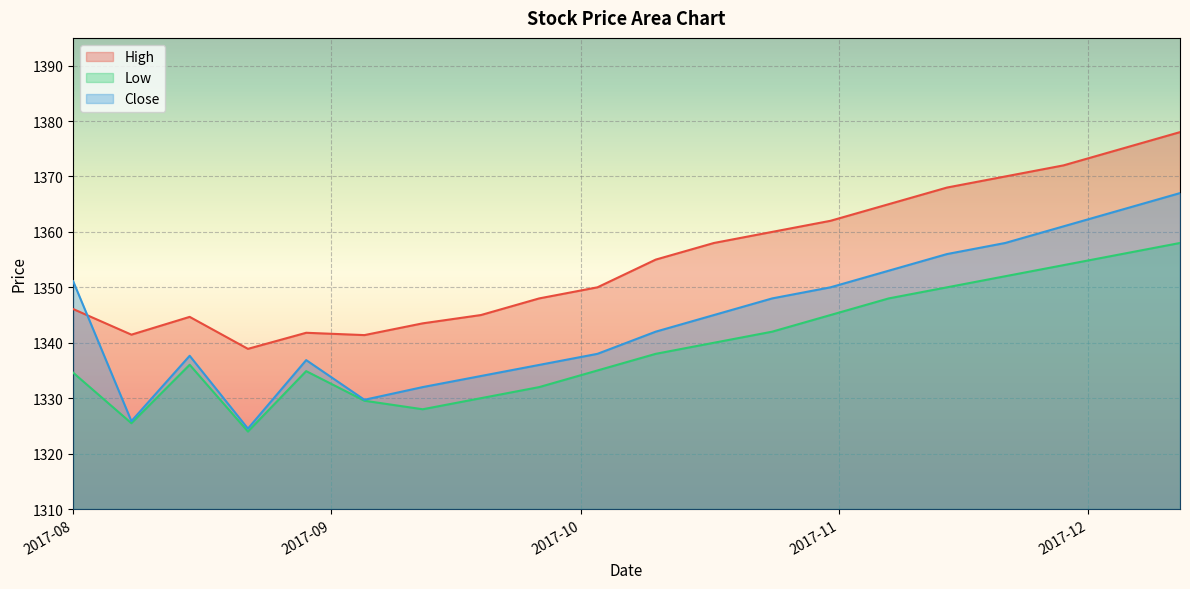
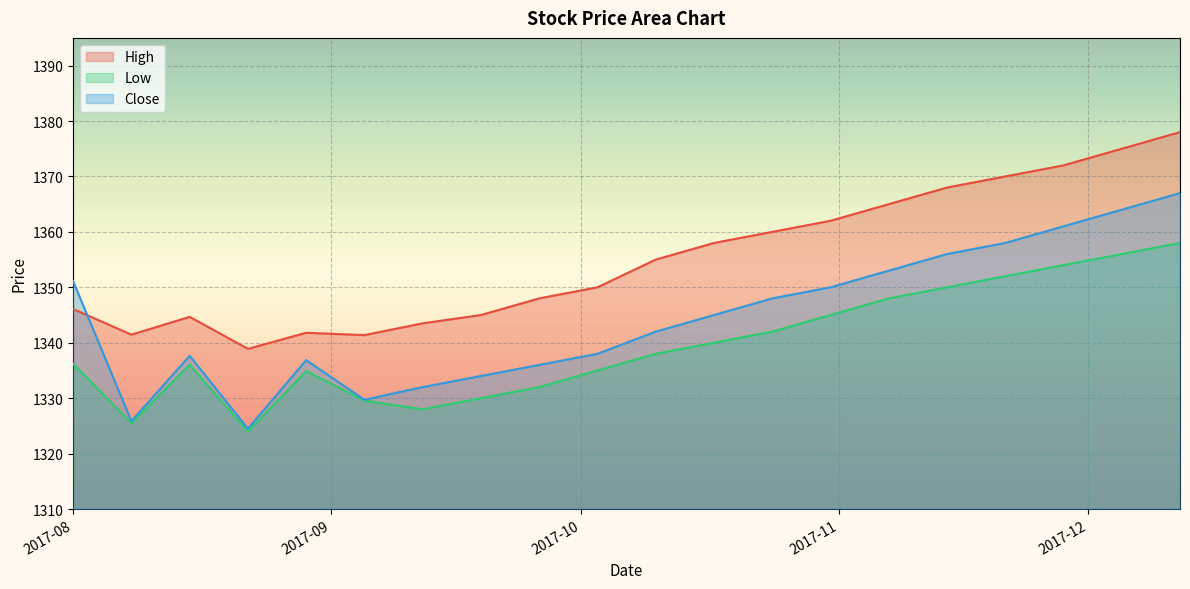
  {
    "High": {
      "2017-08": 1346
    },
    "Low": {
-     "2017-08": 1335
+     "2017-08": 1336
    },
    "Close": {
      "2017-08": 1351
    }
  }
